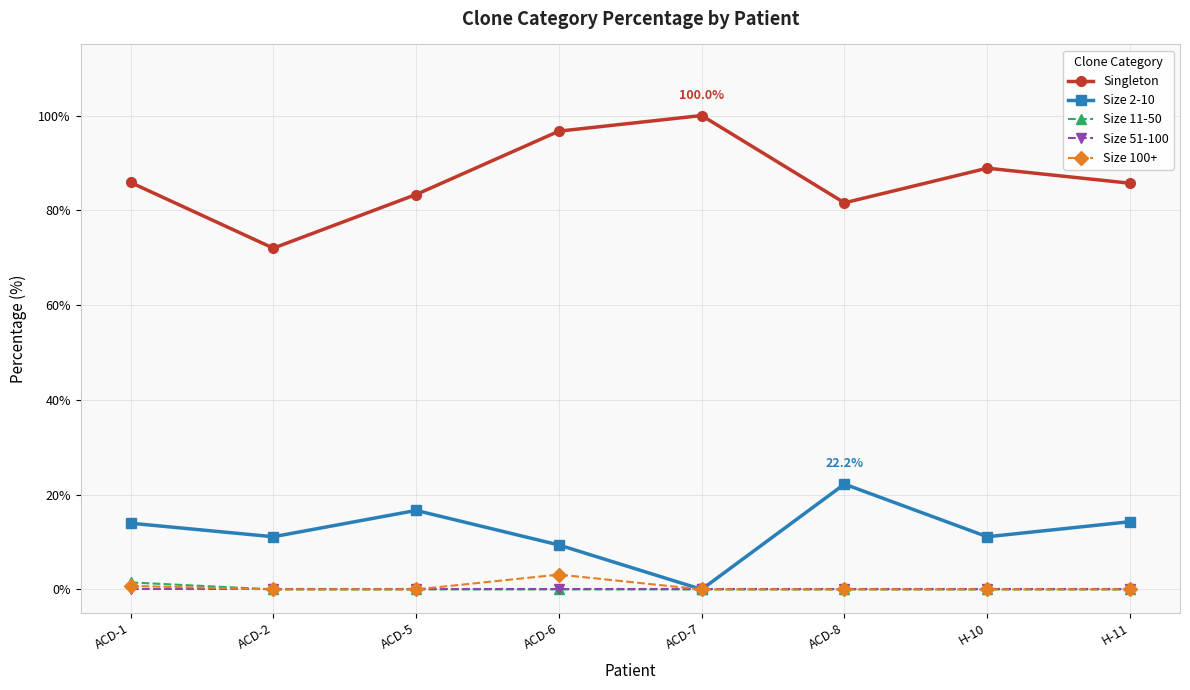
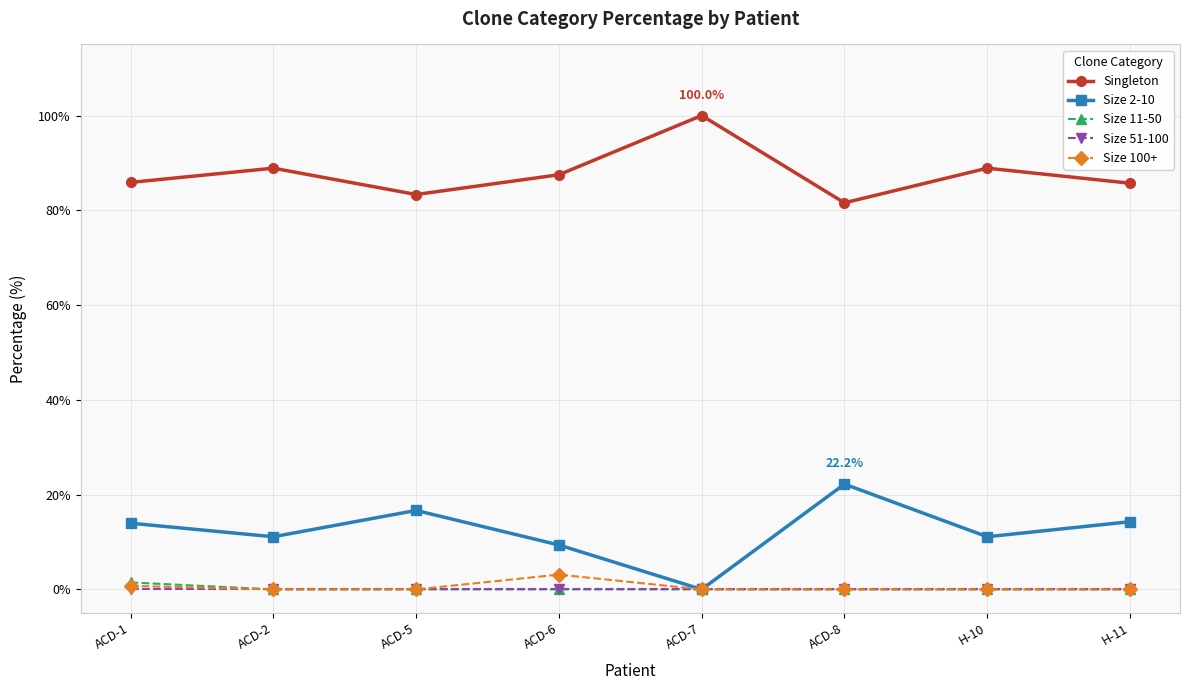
  {
    "Singleton": {
      "ACD-1": "86%",
-     "ACD-2": "72%",
+     "ACD-2": "89%",
      "ACD-5": "83%",
-     "ACD-6": "97%",
+     "ACD-6": "88%",
      "ACD-8": "82%",
      "H-10": "89%",
      "H-11": "86%"
    },
    "Size 2-10": {
      "ACD-8": "22.2%"
    },
    "Size 11-50": {
      "ACD-1": "1%"
    },
    "Size 51-100": {
      "ACD-1": "0%"
    },
    "Size 100+": {
      "ACD-1": "1%",
      "ACD-6": "3%"
    }
  }
